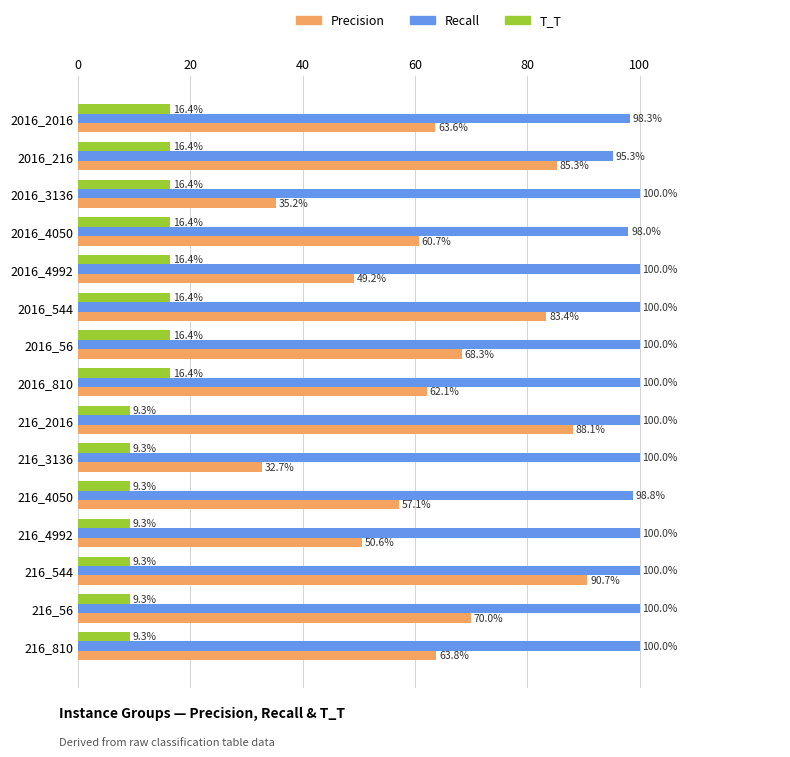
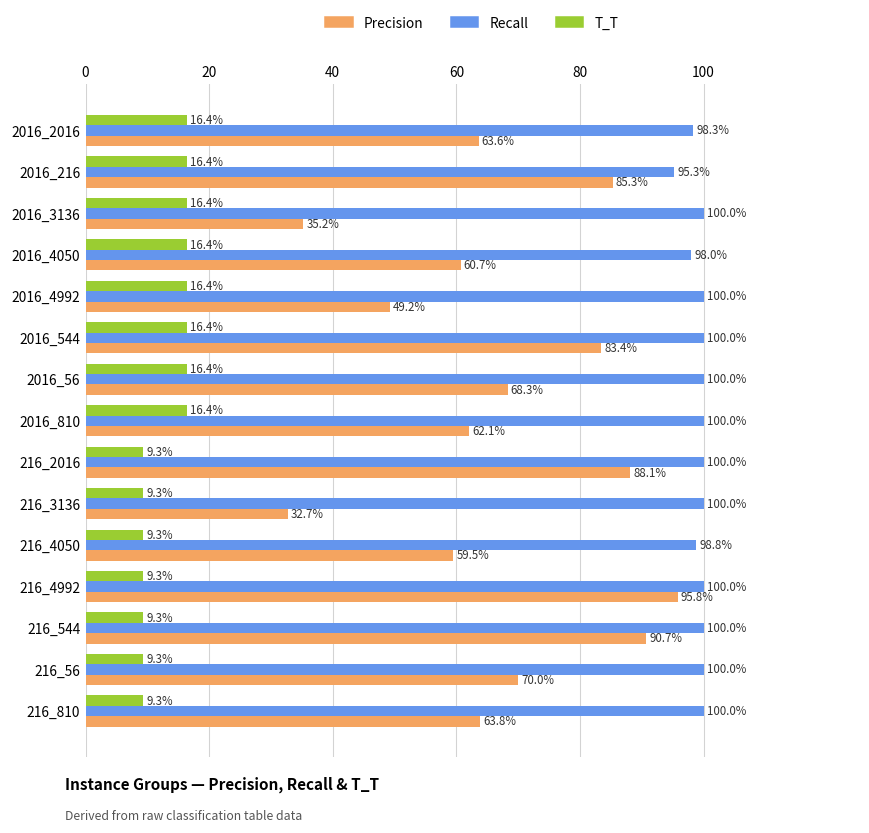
  {
    "Precision": {
      "2016_2016": "63.6%",
      "2016_216": "85.3%",
      "2016_3136": "35.2%",
      "2016_4050": "60.7%",
      "2016_4992": "49.2%",
      "2016_544": "83.4%",
      "2016_56": "68.3%",
      "2016_810": "62.1%",
      "216_2016": "88.1%",
      "216_3136": "32.7%",
-     "216_4050": "57.1%",
-     "216_4992": "50.6%",
+     "216_4050": "59.5%",
+     "216_4992": "95.8%",
      "216_544": "90.7%",
      "216_56": "70.0%",
      "216_810": "63.8%"
    },
    "Recall": {
      "2016_2016": "98.3%",
      "2016_216": "95.3%",
      "2016_3136": "100.0%",
      "2016_4050": "98.0%",
      "2016_4992": "100.0%",
      "2016_544": "100.0%",
      "2016_56": "100.0%",
      "2016_810": "100.0%",
      "216_2016": "100.0%",
      "216_3136": "100.0%",
      "216_4050": "98.8%",
      "216_4992": "100.0%",
      "216_544": "100.0%",
      "216_56": "100.0%",
      "216_810": "100.0%"
    },
    "T_T": {
      "2016_2016": "16.4%",
      "2016_216": "16.4%",
      "2016_3136": "16.4%",
      "2016_4050": "16.4%",
      "2016_4992": "16.4%",
      "2016_544": "16.4%",
      "2016_56": "16.4%",
      "2016_810": "16.4%",
      "216_2016": "9.3%",
      "216_3136": "9.3%",
      "216_4050": "9.3%",
      "216_4992": "9.3%",
      "216_544": "9.3%",
      "216_56": "9.3%",
      "216_810": "9.3%"
    }
  }
